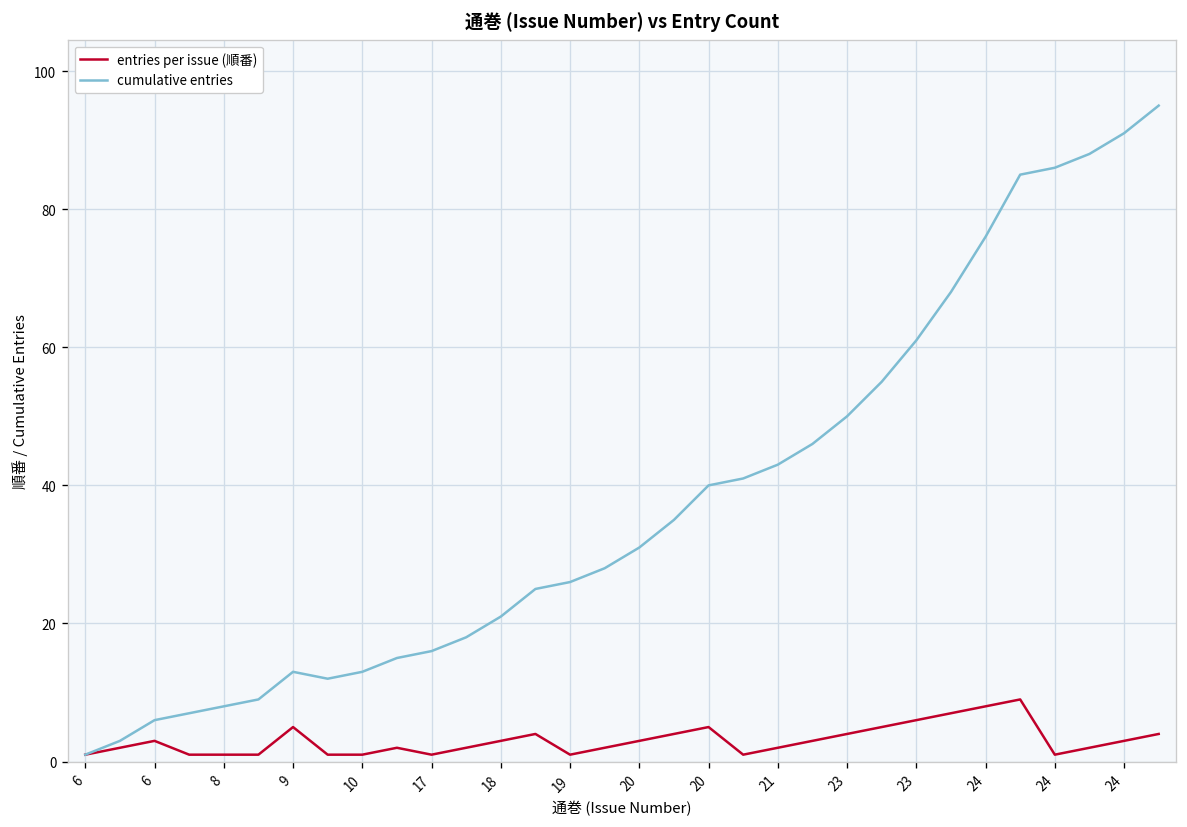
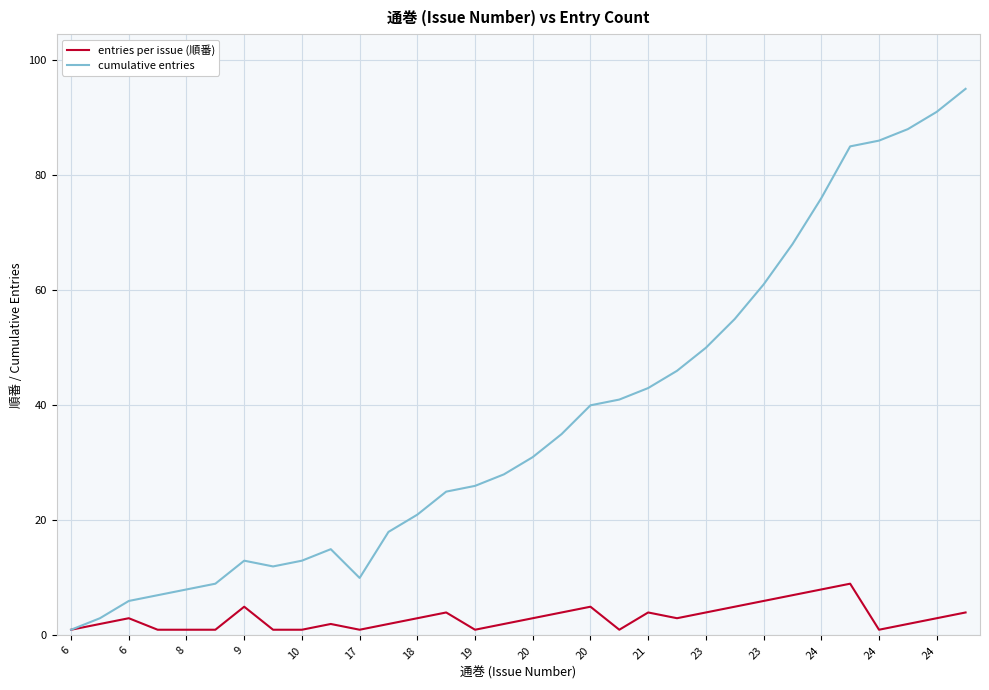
  {
    "entries per issue (順番)": {
      "9": 5,
      "17": 1,
-     "21": 2
+     "21": 4
    },
    "cumulative entries": {
      "9": 13,
-     "17": 16,
+     "17": 10,
      "21": 43
    }
  }
